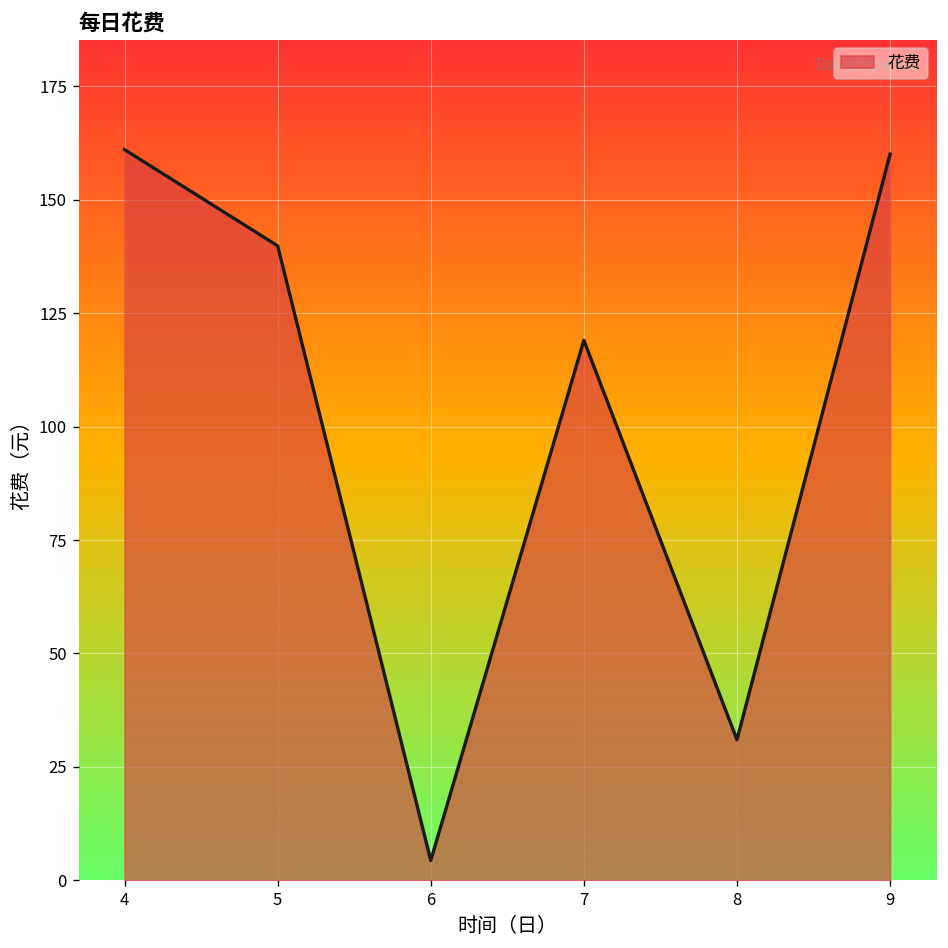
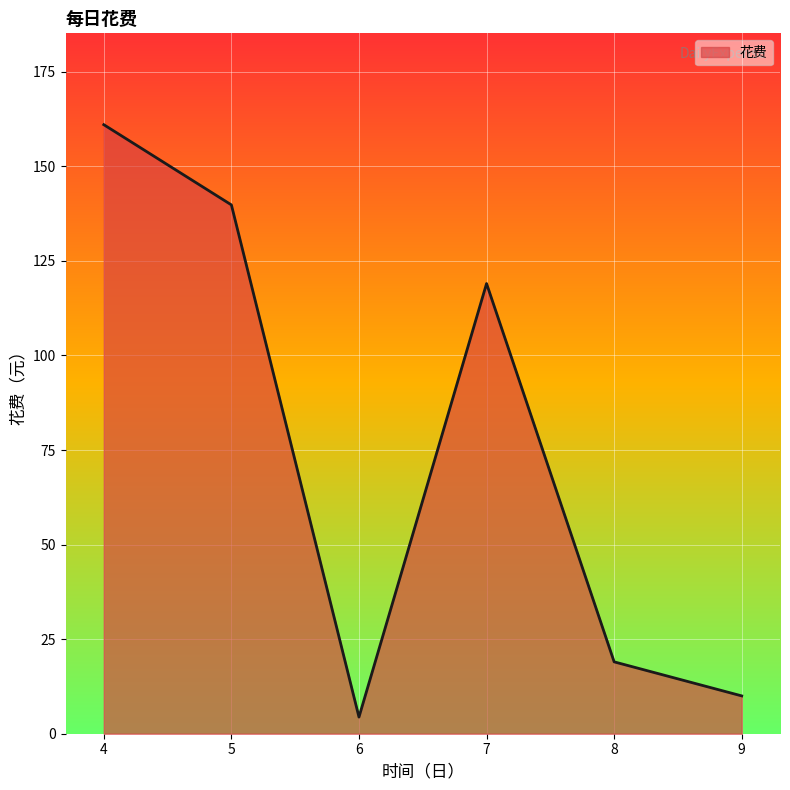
  {
    "4": 161,
    "5": 140,
    "6": 4,
    "7": 119,
-   "8": 31,
-   "9": 160
+   "8": 19,
+   "9": 10
  }
